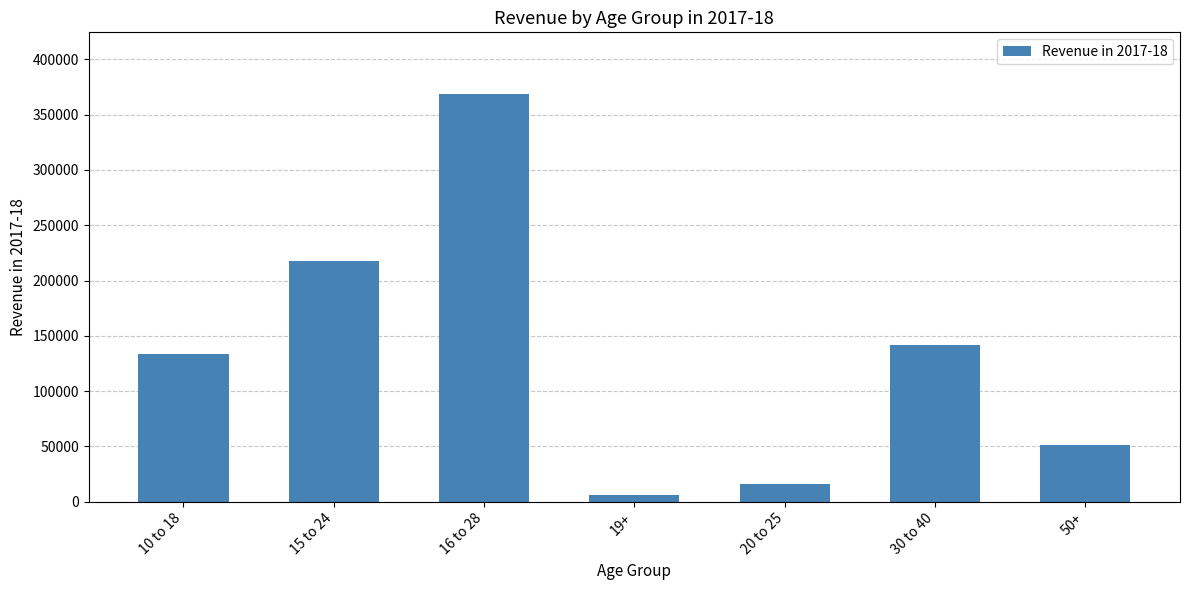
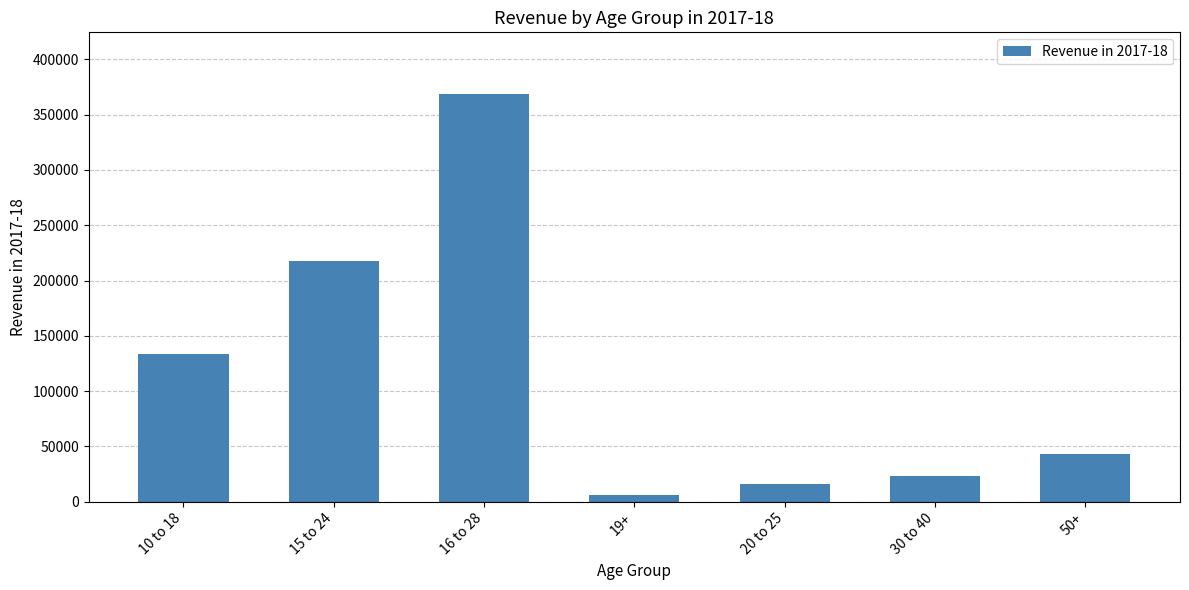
  {
    "10 to 18": 134000,
    "15 to 24": 218000,
    "16 to 28": 369000,
    "19+": 6000,
    "20 to 25": 16000,
-   "30 to 40": 141000,
-   "50+": 51000
+   "30 to 40": 23000,
+   "50+": 43000
  }
